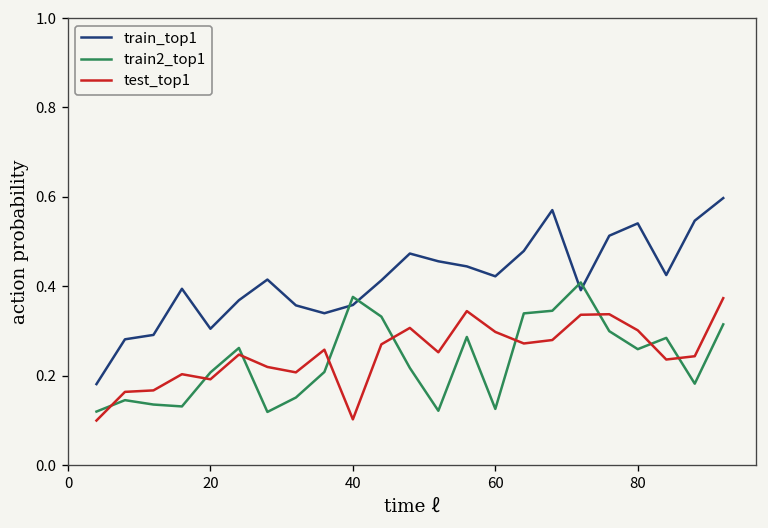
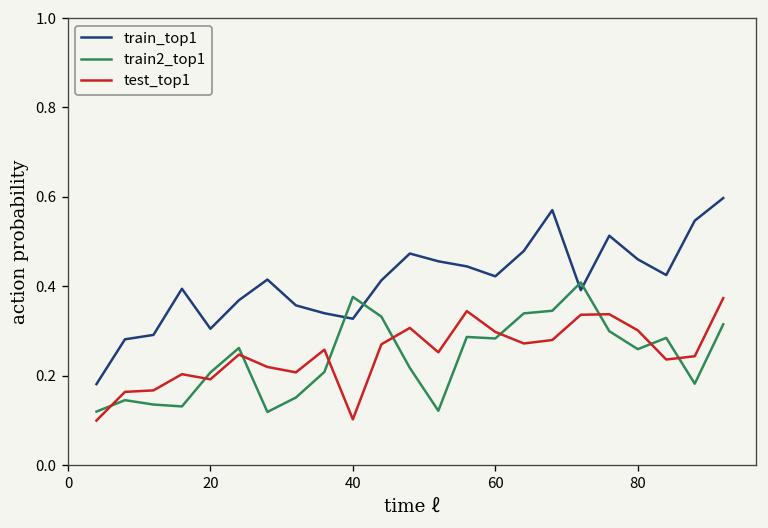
  {
    "train_top1": {
      "20": 0.31,
-     "40": 0.36,
+     "40": 0.33,
      "60": 0.42,
-     "80": 0.54
+     "80": 0.46
    },
    "train2_top1": {
      "20": 0.21,
      "40": 0.38,
-     "60": 0.13,
+     "60": 0.28,
      "80": 0.26
    },
    "test_top1": {
      "20": 0.19,
      "40": 0.10,
      "60": 0.30,
      "80": 0.30
    }
  }
